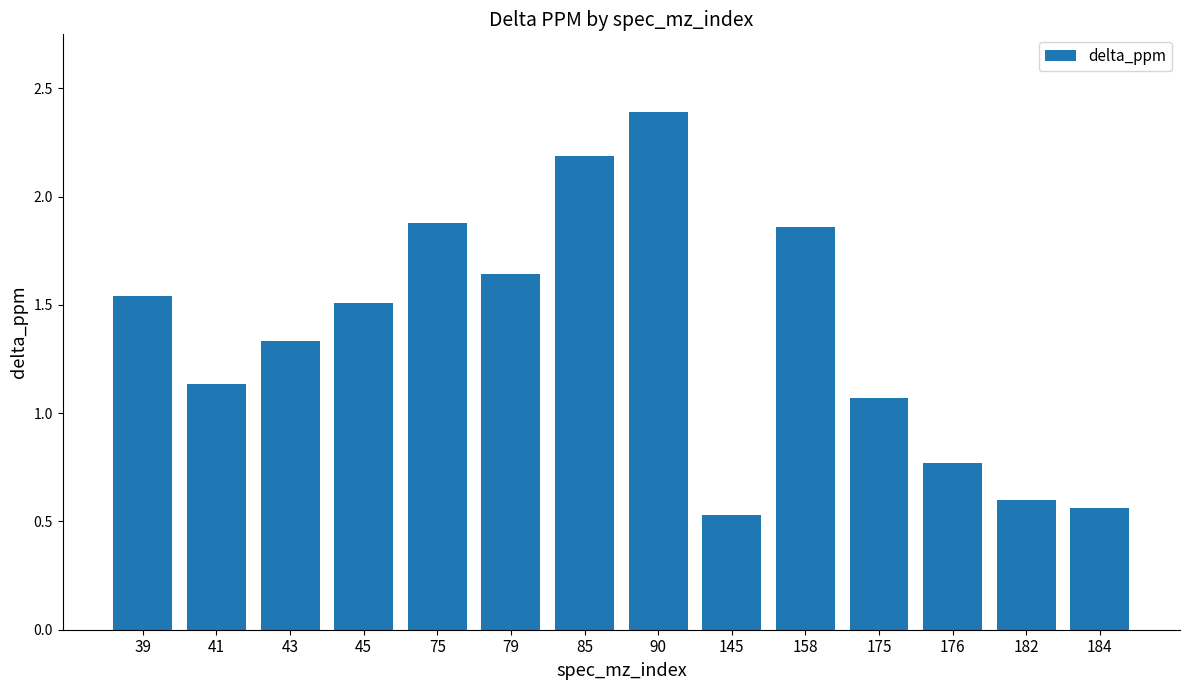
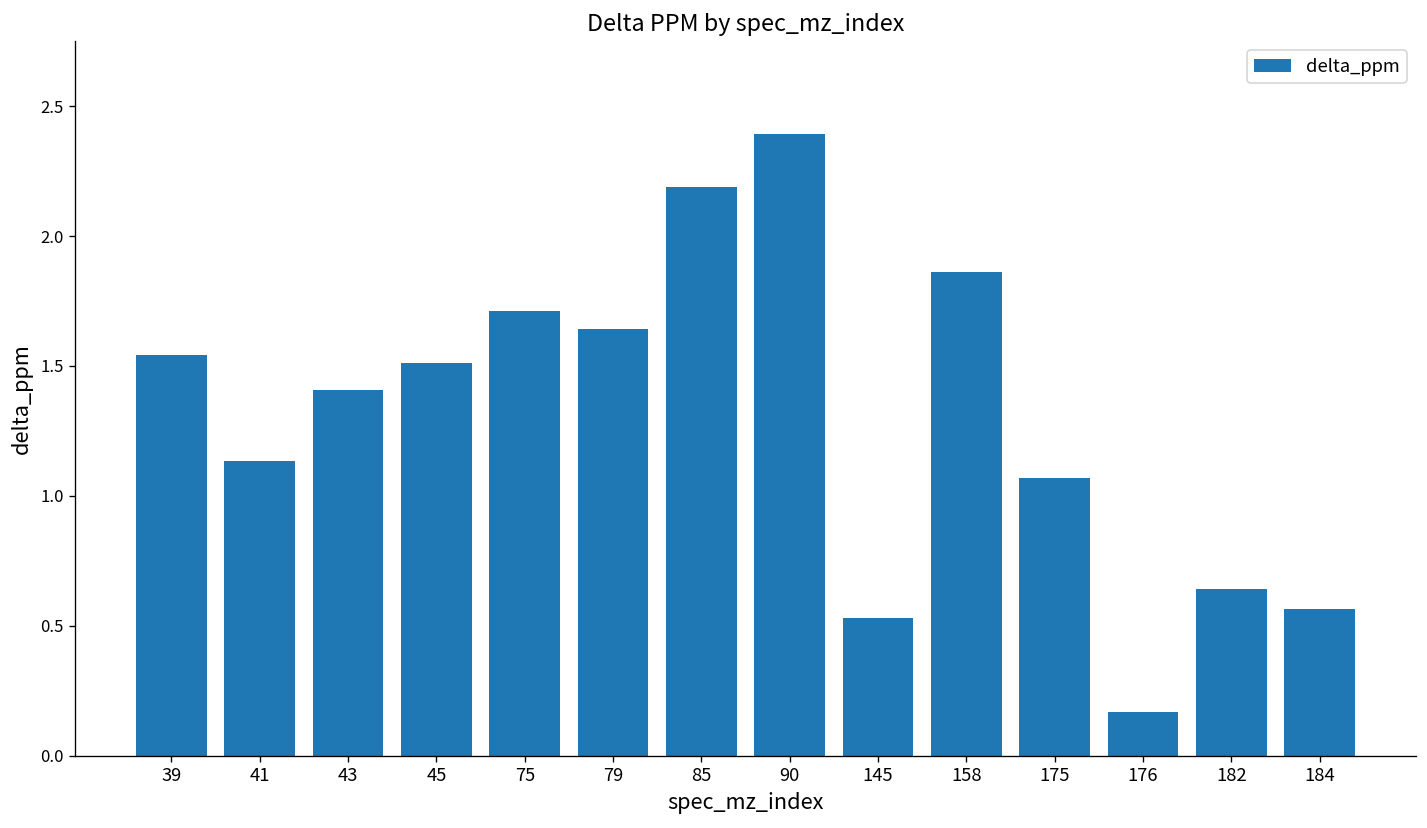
  {
    "39": 1.54,
    "41": 1.13,
-   "43": 1.33,
+   "43": 1.41,
    "45": 1.51,
-   "75": 1.88,
+   "75": 1.71,
    "79": 1.64,
    "85": 2.19,
    "90": 2.39,
    "145": 0.53,
    "158": 1.86,
    "175": 1.07,
-   "176": 0.77,
-   "182": 0.60,
+   "176": 0.17,
+   "182": 0.64,
    "184": 0.56
  }
